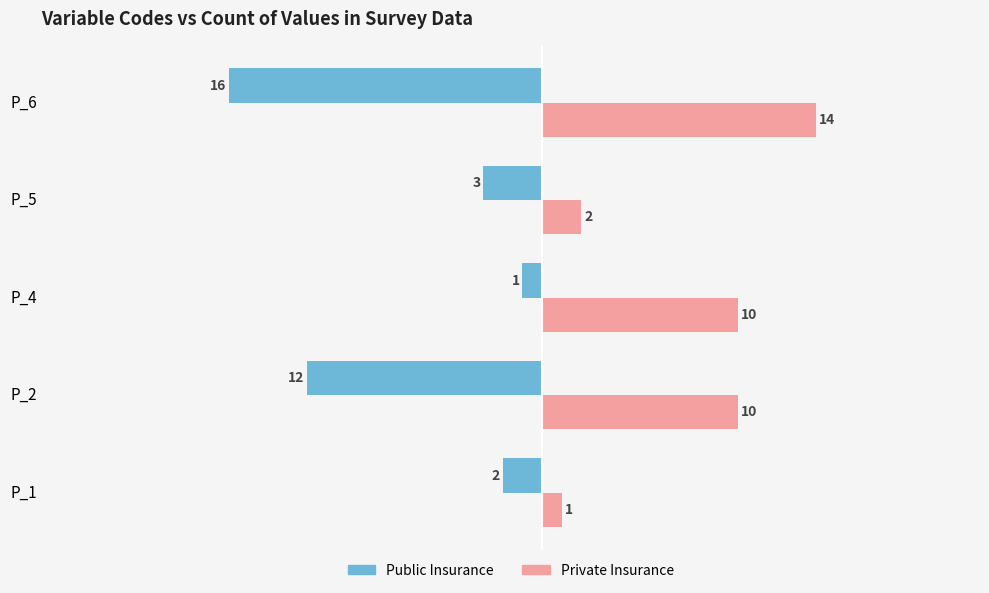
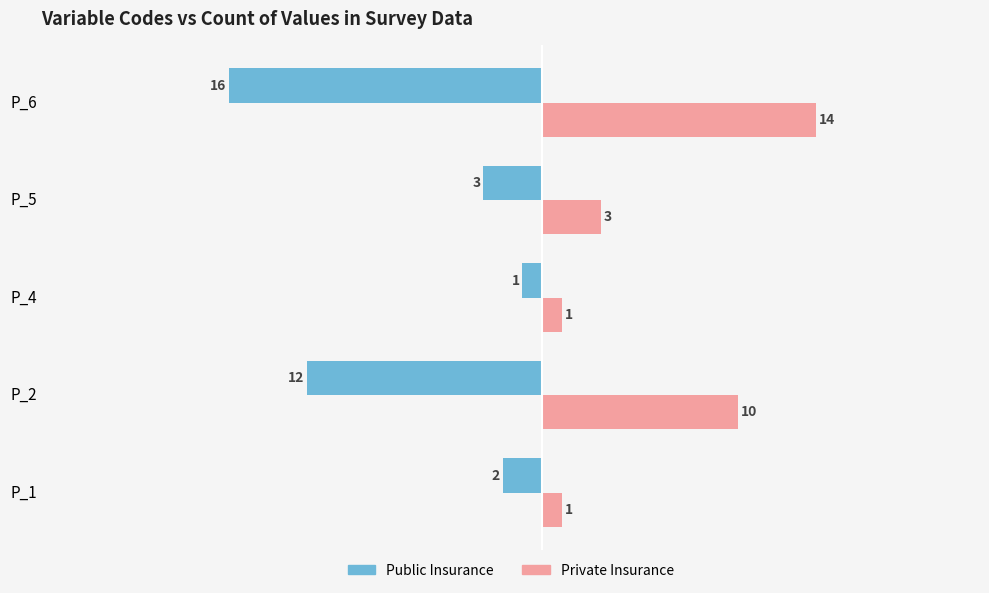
  {
    "Private Insurance": {
      "P_6": 14,
-     "P_5": 2,
-     "P_4": 10,
+     "P_5": 3,
+     "P_4": 1,
      "P_2": 10,
      "P_1": 1
    }
  }
